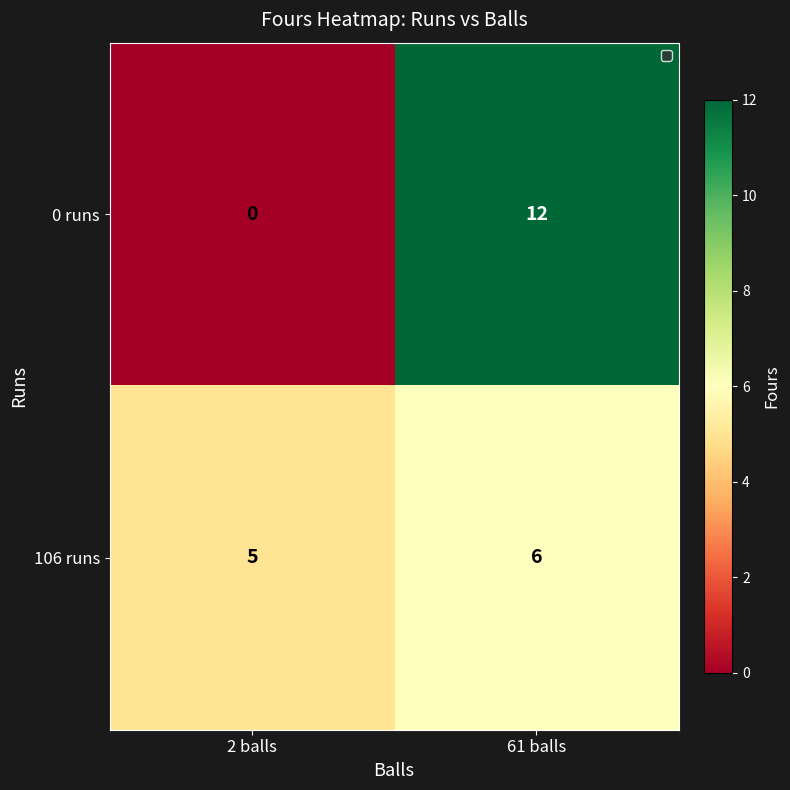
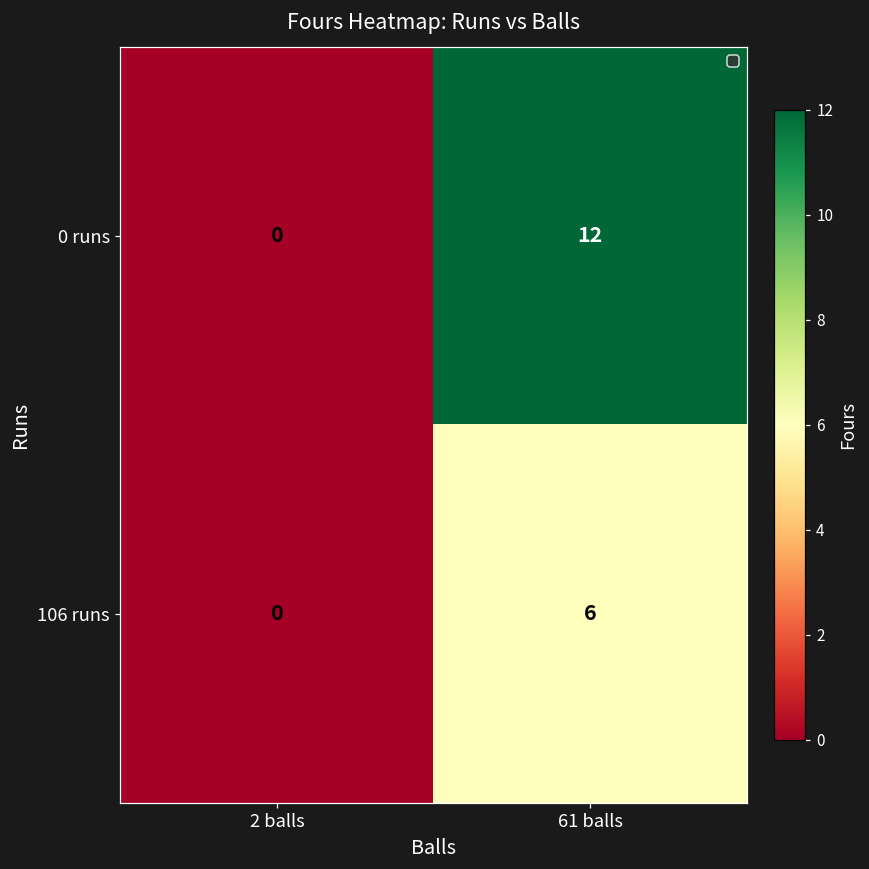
  {
    "0 runs": {
      "2 balls": 0,
      "61 balls": 12
    },
    "106 runs": {
-     "2 balls": 5,
+     "2 balls": 0,
      "61 balls": 6
    }
  }
